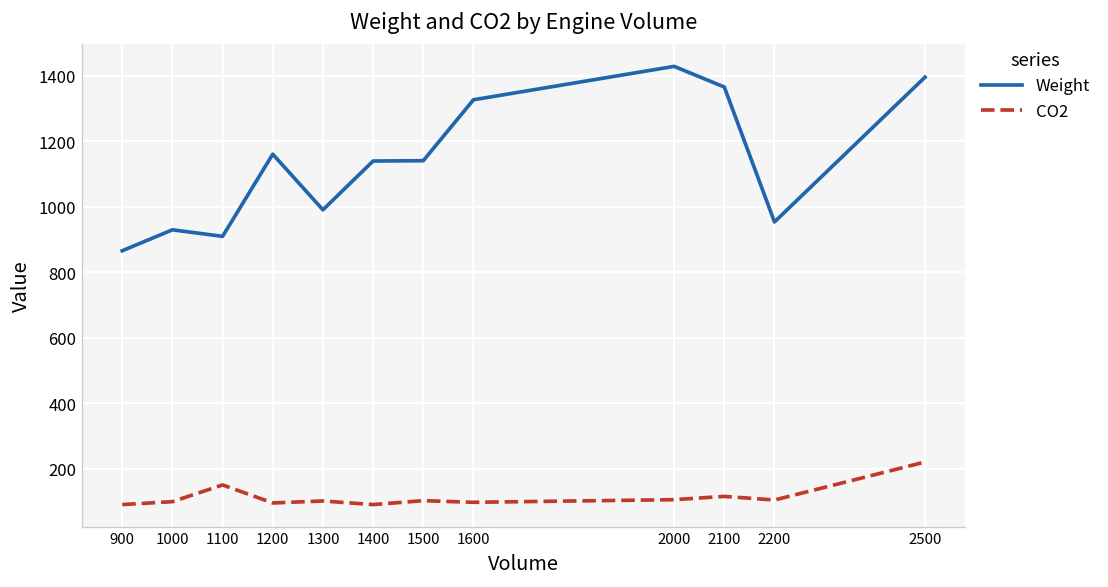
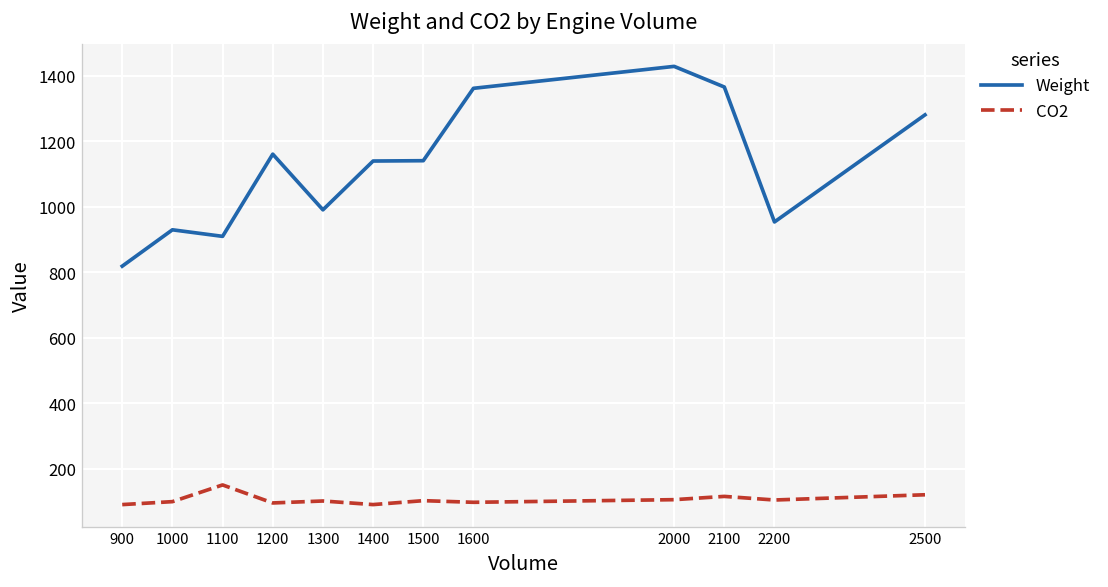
  {
    "Weight": {
-     "900": 870,
+     "900": 820,
      "1000": 930,
      "1100": 910,
      "1200": 1160,
      "1300": 990,
      "1400": 1140,
      "1500": 1140,
-     "1600": 1330,
+     "1600": 1360,
      "2000": 1430,
      "2100": 1370,
      "2200": 950,
-     "2500": 1400
+     "2500": 1280
    },
    "CO2": {
      "900": 90,
      "1000": 100,
      "1100": 150,
      "1200": 100,
      "1300": 100,
      "1400": 90,
      "1500": 100,
      "1600": 100,
      "2000": 110,
      "2100": 120,
      "2200": 100,
-     "2500": 220
+     "2500": 120
    }
  }
